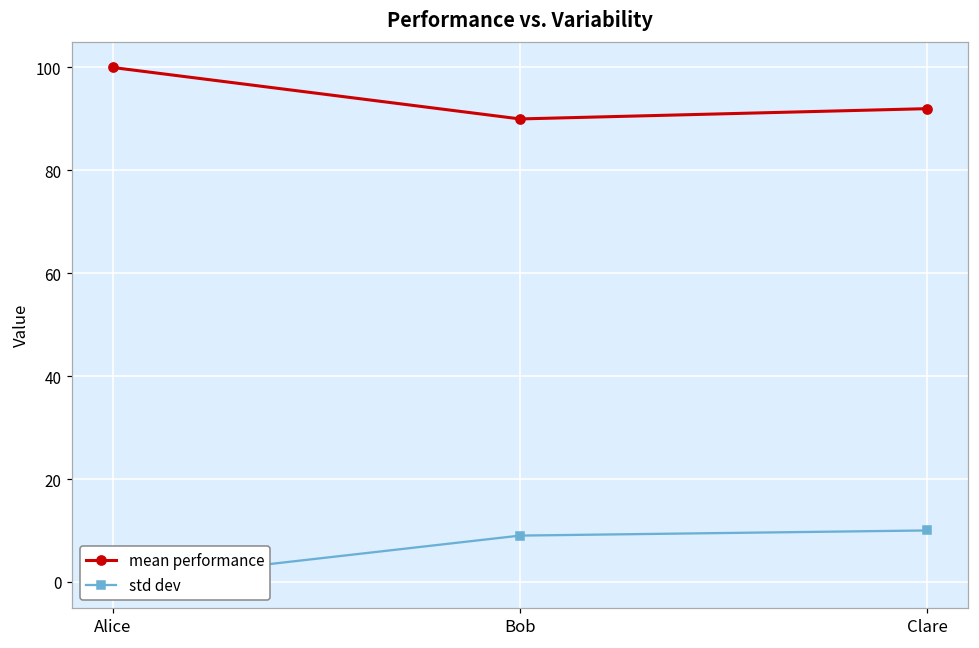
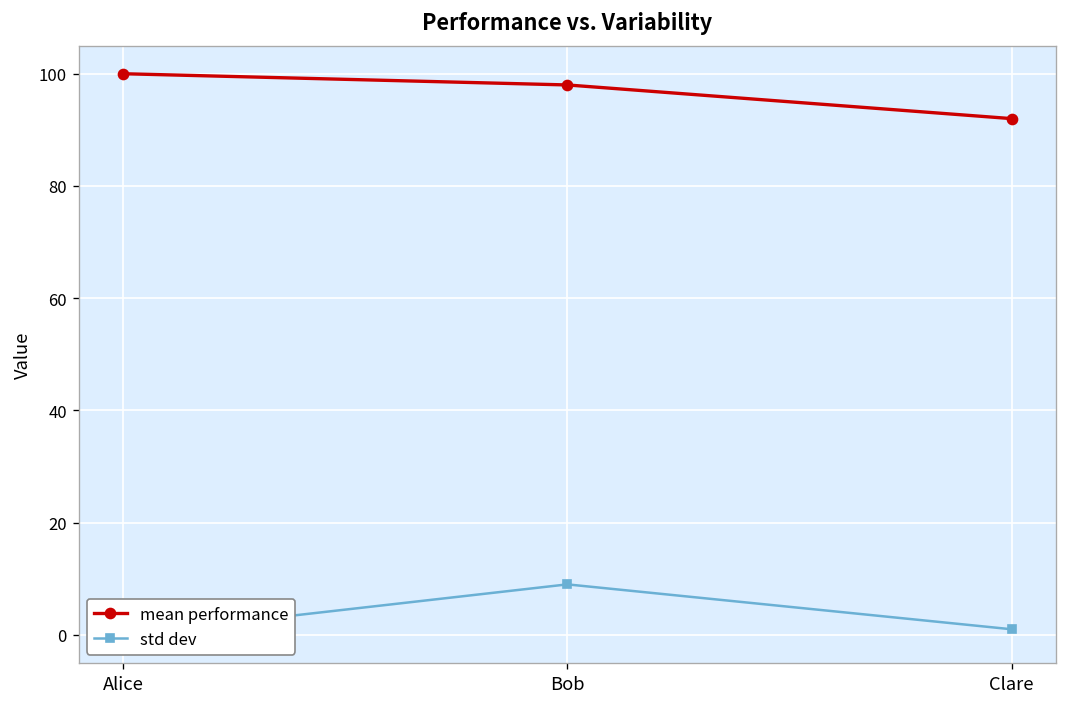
  {
    "mean performance": {
      "Alice": 100,
-     "Bob": 90,
+     "Bob": 98,
      "Clare": 92
    },
    "std dev": {
      "Bob": 9,
-     "Clare": 10
+     "Clare": 1
    }
  }
